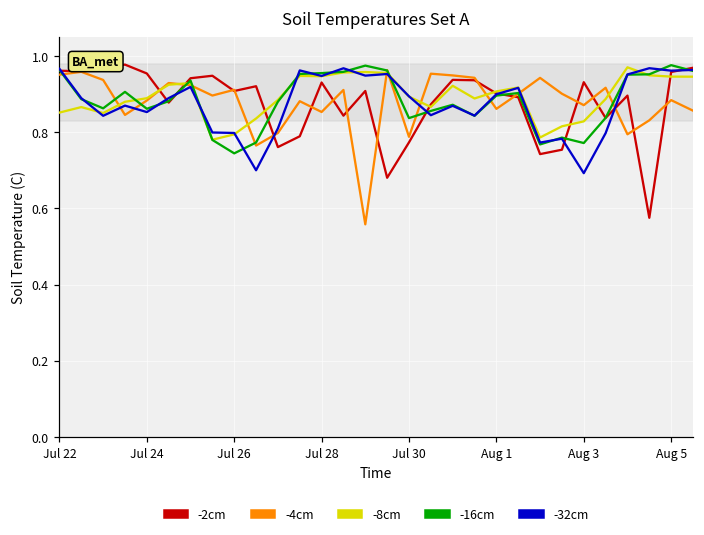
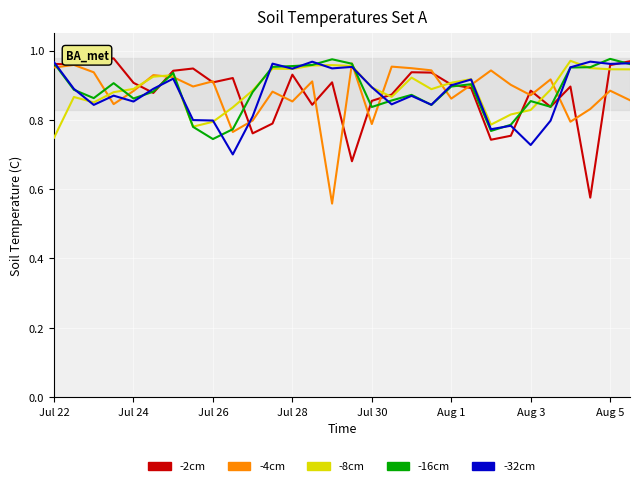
  {
    "-2cm": {
-     "Jul 24": 0.95,
+     "Jul 24": 0.91,
      "Jul 28": 0.93,
-     "Jul 30": 0.77,
-     "Aug 3": 0.93
+     "Jul 30": 0.86,
+     "Aug 3": 0.88
    },
    "-4cm": {
      "Jul 22": 0.95,
      "Jul 28": 0.85,
      "Jul 30": 0.79,
      "Aug 1": 0.86,
      "Aug 3": 0.87,
      "Aug 5": 0.88
    },
    "-8cm": {
-     "Jul 22": 0.85,
+     "Jul 22": 0.75,
      "Aug 3": 0.83,
      "Aug 5": 0.95
    },
    "-16cm": {
      "Jul 24": 0.86,
      "Jul 26": 0.74,
      "Jul 28": 0.96,
      "Jul 30": 0.84,
-     "Aug 3": 0.77,
+     "Aug 3": 0.85,
      "Aug 5": 0.98
    },
    "-32cm": {
      "Jul 24": 0.85,
-     "Aug 3": 0.69
+     "Aug 3": 0.73
    }
  }
